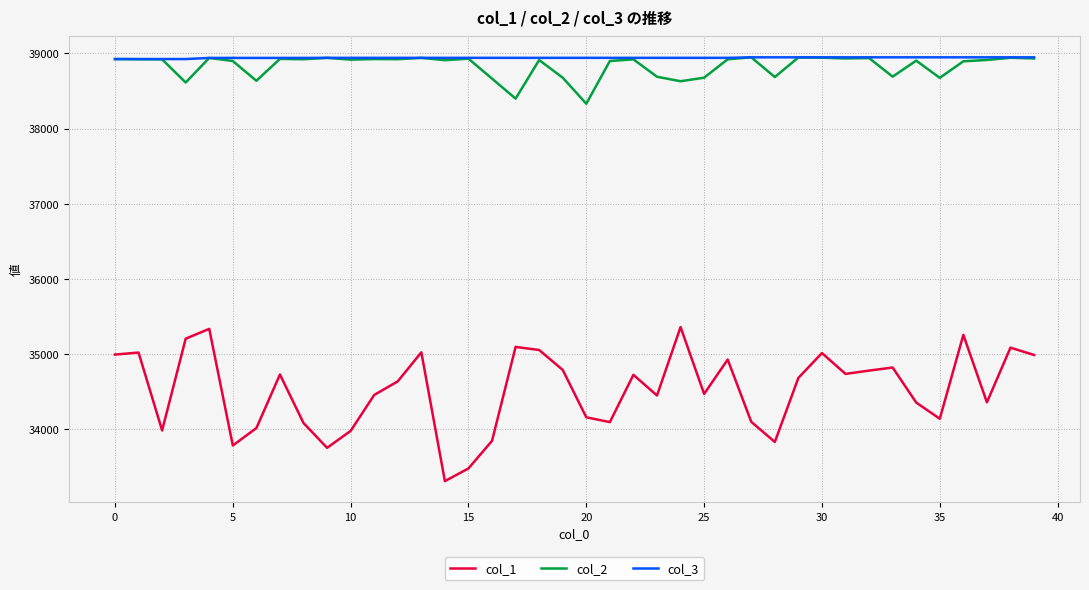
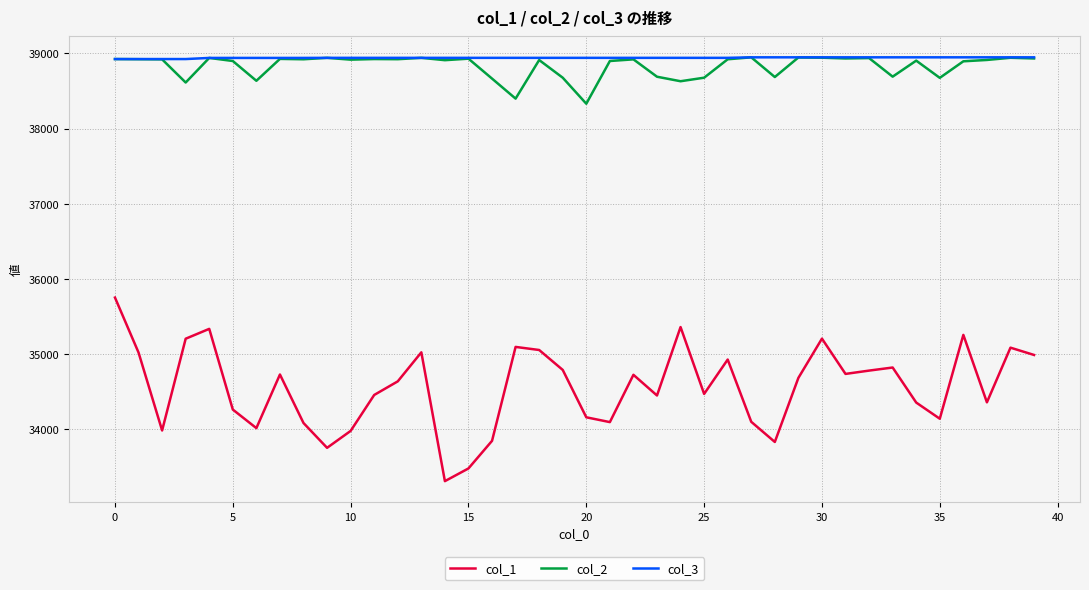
  {
    "col_1": {
-     "0": 35000,
-     "5": 33800,
+     "0": 35800,
+     "5": 34300,
      "10": 34000,
      "15": 33500,
      "20": 34200,
      "25": 34500,
-     "30": 35000,
+     "30": 35200,
      "35": 34100
    },
    "col_2": {
      "5": 38900,
      "20": 38300,
      "25": 38700,
      "35": 38700
    },
    "col_3": {
      "5": 38900,
      "20": 38900,
      "25": 38900,
      "35": 38900
    }
  }
